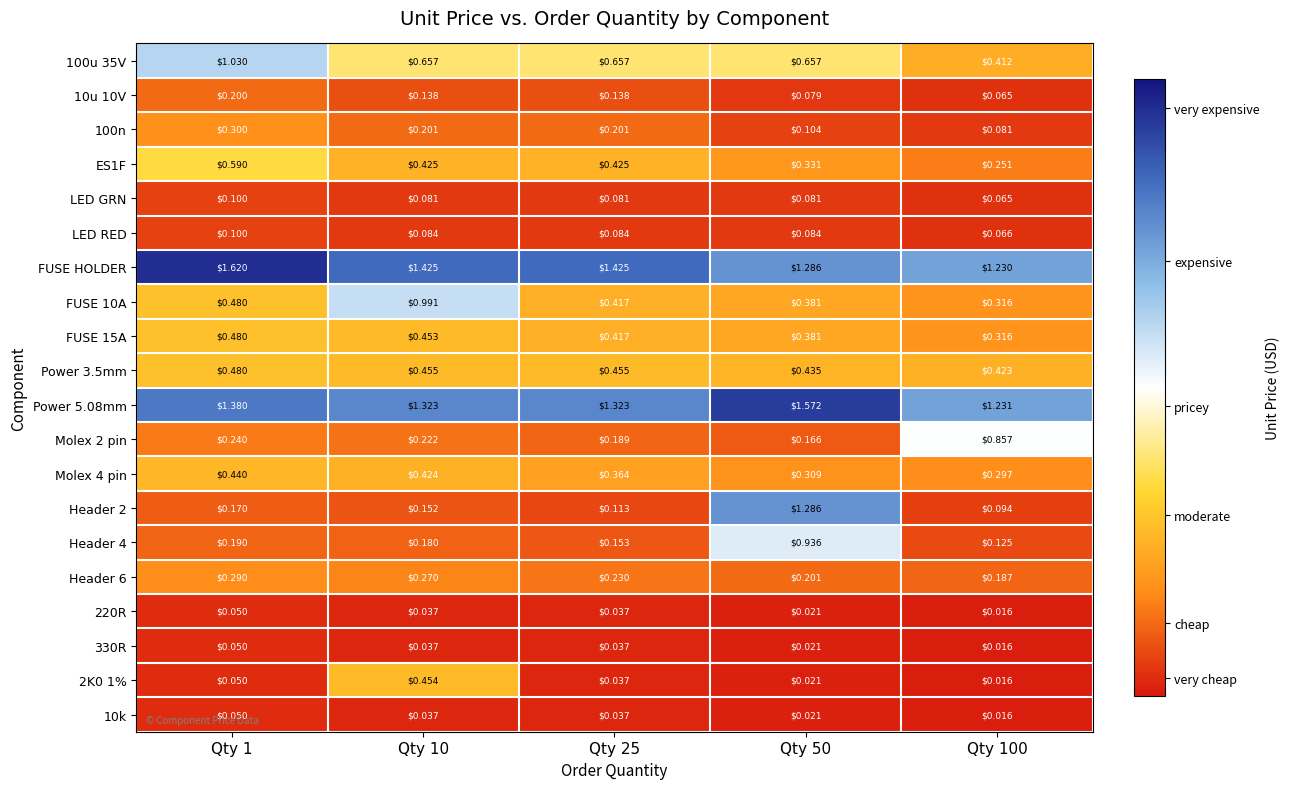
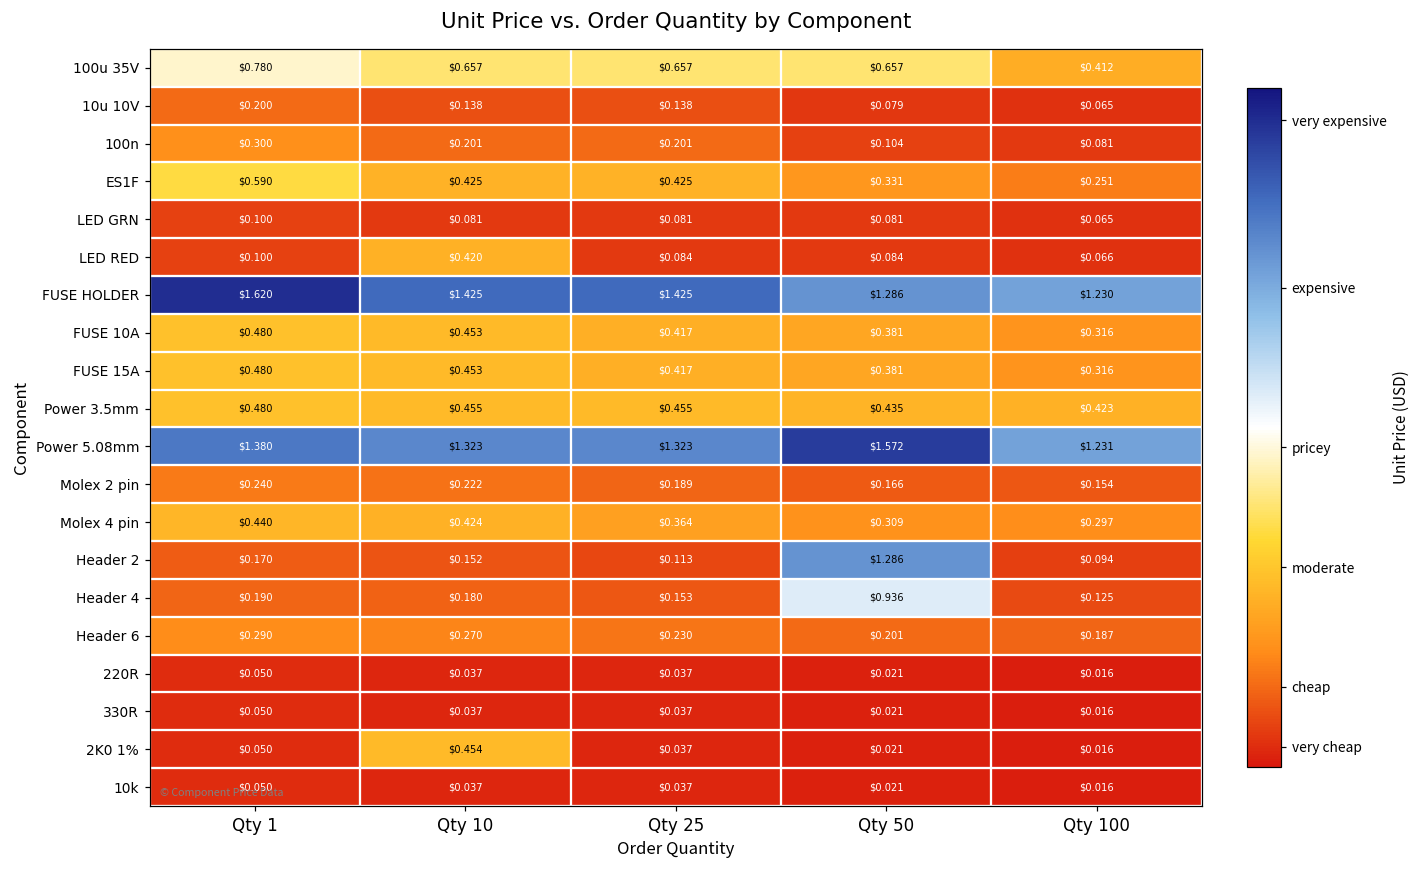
  {
    "100u 35V": {
-     "Qty 1": "$1.030",
+     "Qty 1": "$0.780",
      "Qty 10": "$0.657",
      "Qty 25": "$0.657",
      "Qty 50": "$0.657",
      "Qty 100": "$0.412"
    },
    "10u 10V": {
      "Qty 1": "$0.200",
      "Qty 10": "$0.138",
      "Qty 25": "$0.138",
      "Qty 50": "$0.079",
      "Qty 100": "$0.065"
    },
    "100n": {
      "Qty 1": "$0.300",
      "Qty 10": "$0.201",
      "Qty 25": "$0.201",
      "Qty 50": "$0.104",
      "Qty 100": "$0.081"
    },
    "ES1F": {
      "Qty 1": "$0.590",
      "Qty 10": "$0.425",
      "Qty 25": "$0.425",
      "Qty 50": "$0.331",
      "Qty 100": "$0.251"
    },
    "LED GRN": {
      "Qty 1": "$0.100",
      "Qty 10": "$0.081",
      "Qty 25": "$0.081",
      "Qty 50": "$0.081",
      "Qty 100": "$0.065"
    },
    "LED RED": {
      "Qty 1": "$0.100",
-     "Qty 10": "$0.084",
+     "Qty 10": "$0.420",
      "Qty 25": "$0.084",
      "Qty 50": "$0.084",
      "Qty 100": "$0.066"
    },
    "FUSE HOLDER": {
      "Qty 1": "$1.620",
      "Qty 10": "$1.425",
      "Qty 25": "$1.425",
      "Qty 50": "$1.286",
      "Qty 100": "$1.230"
    },
    "FUSE 10A": {
      "Qty 1": "$0.480",
-     "Qty 10": "$0.991",
+     "Qty 10": "$0.453",
      "Qty 25": "$0.417",
      "Qty 50": "$0.381",
      "Qty 100": "$0.316"
    },
    "FUSE 15A": {
      "Qty 1": "$0.480",
      "Qty 10": "$0.453",
      "Qty 25": "$0.417",
      "Qty 50": "$0.381",
      "Qty 100": "$0.316"
    },
    "Power 3.5mm": {
      "Qty 1": "$0.480",
      "Qty 10": "$0.455",
      "Qty 25": "$0.455",
      "Qty 50": "$0.435",
      "Qty 100": "$0.423"
    },
    "Power 5.08mm": {
      "Qty 1": "$1.380",
      "Qty 10": "$1.323",
      "Qty 25": "$1.323",
      "Qty 50": "$1.572",
      "Qty 100": "$1.231"
    },
    "Molex 2 pin": {
      "Qty 1": "$0.240",
      "Qty 10": "$0.222",
      "Qty 25": "$0.189",
      "Qty 50": "$0.166",
-     "Qty 100": "$0.857"
+     "Qty 100": "$0.154"
    },
    "Molex 4 pin": {
      "Qty 1": "$0.440",
      "Qty 10": "$0.424",
      "Qty 25": "$0.364",
      "Qty 50": "$0.309",
      "Qty 100": "$0.297"
    },
    "Header 2": {
      "Qty 1": "$0.170",
      "Qty 10": "$0.152",
      "Qty 25": "$0.113",
      "Qty 50": "$1.286",
      "Qty 100": "$0.094"
    },
    "Header 4": {
      "Qty 1": "$0.190",
      "Qty 10": "$0.180",
      "Qty 25": "$0.153",
      "Qty 50": "$0.936",
      "Qty 100": "$0.125"
    },
    "Header 6": {
      "Qty 1": "$0.290",
      "Qty 10": "$0.270",
      "Qty 25": "$0.230",
      "Qty 50": "$0.201",
      "Qty 100": "$0.187"
    },
    "220R": {
      "Qty 1": "$0.050",
      "Qty 10": "$0.037",
      "Qty 25": "$0.037",
      "Qty 50": "$0.021",
      "Qty 100": "$0.016"
    },
    "330R": {
      "Qty 1": "$0.050",
      "Qty 10": "$0.037",
      "Qty 25": "$0.037",
      "Qty 50": "$0.021",
      "Qty 100": "$0.016"
    },
    "2K0 1%": {
      "Qty 1": "$0.050",
      "Qty 10": "$0.454",
      "Qty 25": "$0.037",
      "Qty 50": "$0.021",
      "Qty 100": "$0.016"
    },
    "10k": {
      "Qty 10": "$0.037",
      "Qty 25": "$0.037",
      "Qty 50": "$0.021",
      "Qty 100": "$0.016"
    }
  }
